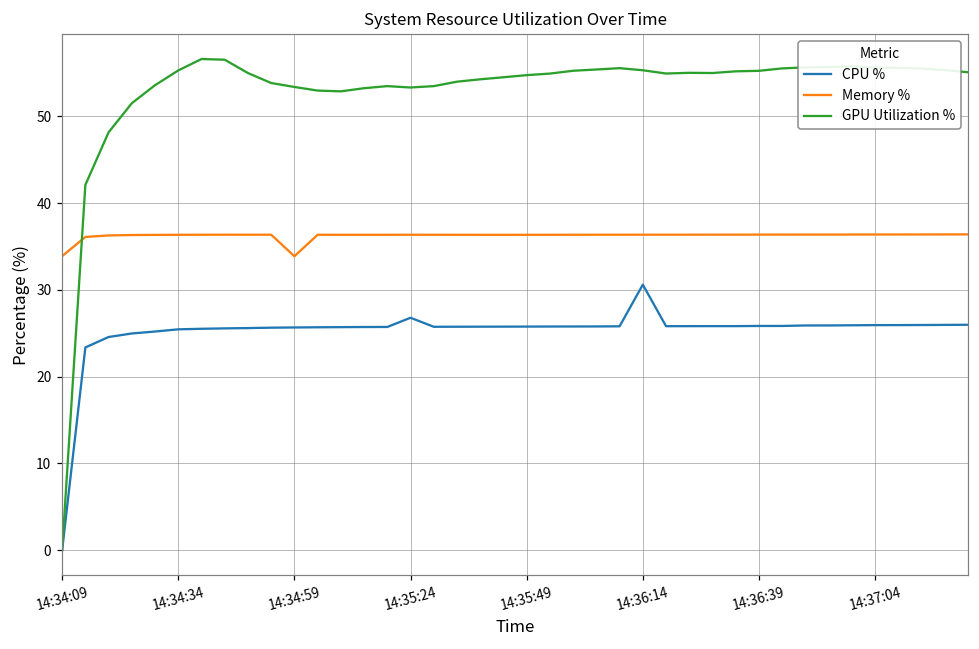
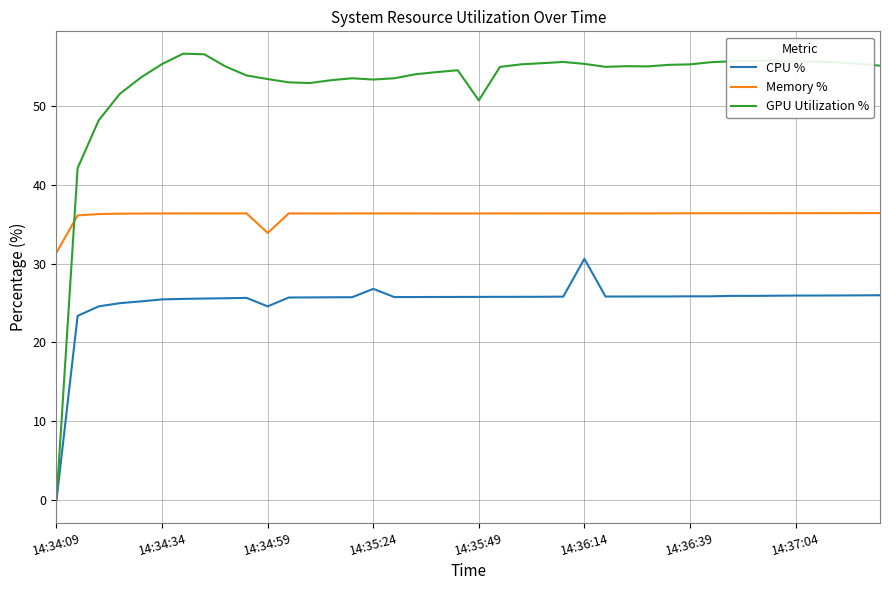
  {
    "CPU %": {
      "14:34:34": 25,
-     "14:34:59": 26,
+     "14:34:59": 25,
      "14:35:24": 27,
      "14:35:49": 26,
      "14:36:14": 31,
      "14:36:39": 26,
      "14:37:04": 26
    },
    "Memory %": {
-     "14:34:09": 34,
+     "14:34:09": 31,
      "14:34:34": 36,
      "14:34:59": 34,
      "14:35:24": 36,
      "14:35:49": 36,
      "14:36:14": 36,
      "14:36:39": 36,
      "14:37:04": 36
    },
    "GPU Utilization %": {
      "14:34:34": 55,
      "14:34:59": 53,
      "14:35:24": 53,
-     "14:35:49": 55,
+     "14:35:49": 51,
      "14:36:14": 55,
      "14:36:39": 55
    }
  }
